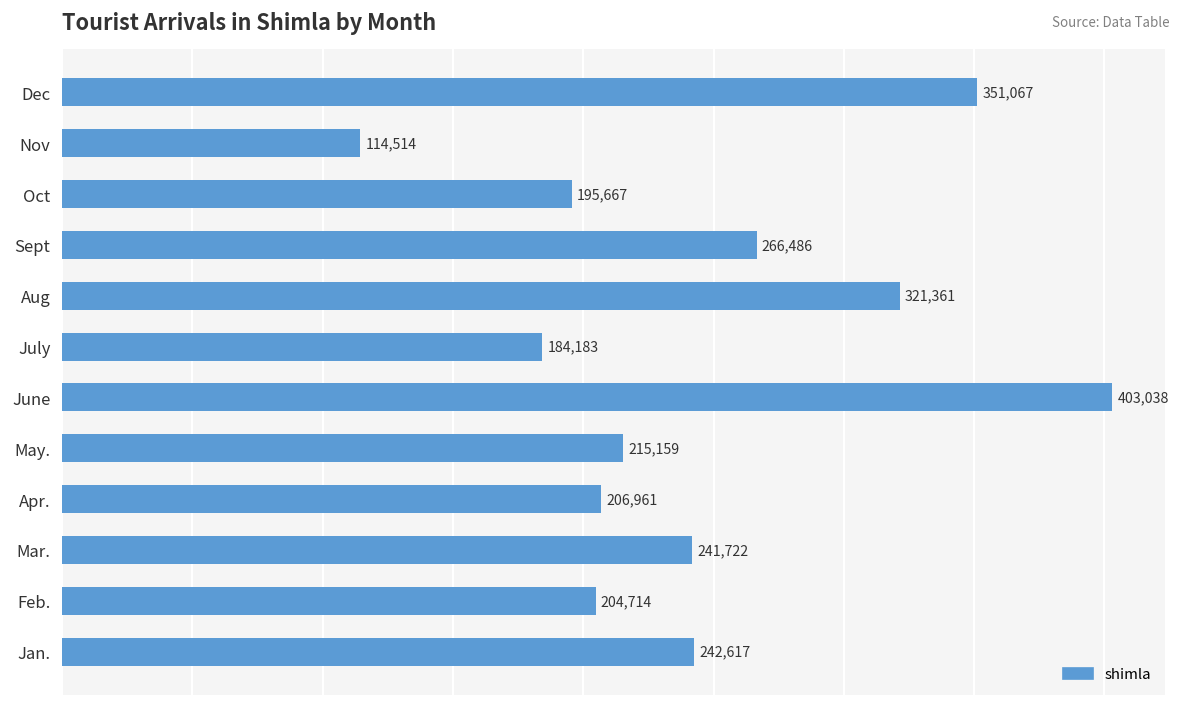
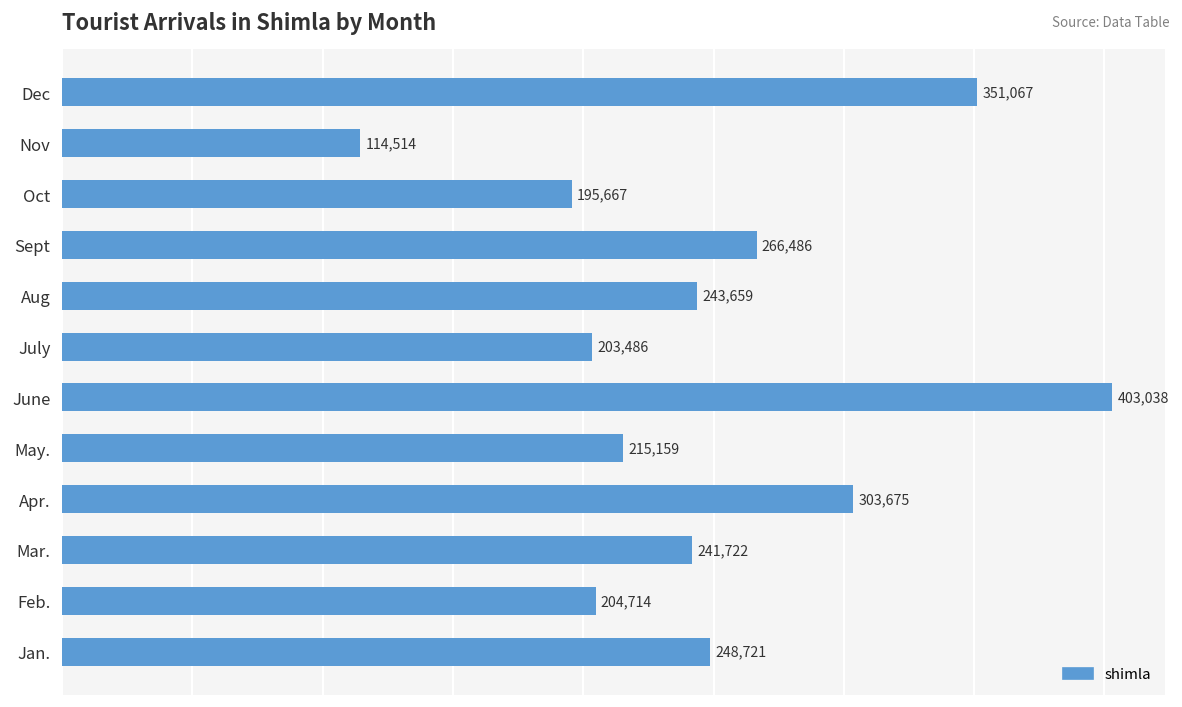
  {
    "Dec": "351,067",
    "Nov": "114,514",
    "Oct": "195,667",
    "Sept": "266,486",
-   "Aug": "321,361",
-   "July": "184,183",
+   "Aug": "243,659",
+   "July": "203,486",
    "June": "403,038",
    "May.": "215,159",
-   "Apr.": "206,961",
+   "Apr.": "303,675",
    "Mar.": "241,722",
    "Feb.": "204,714",
-   "Jan.": "242,617"
+   "Jan.": "248,721"
  }
